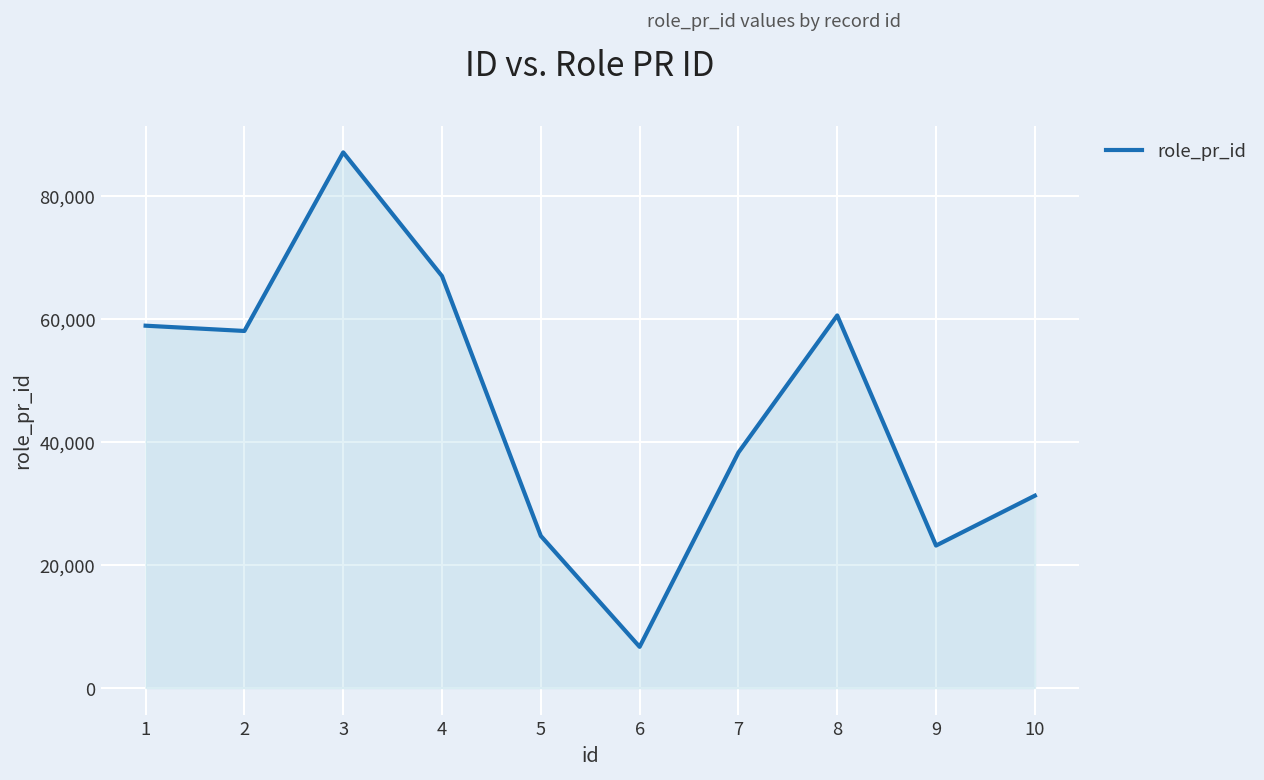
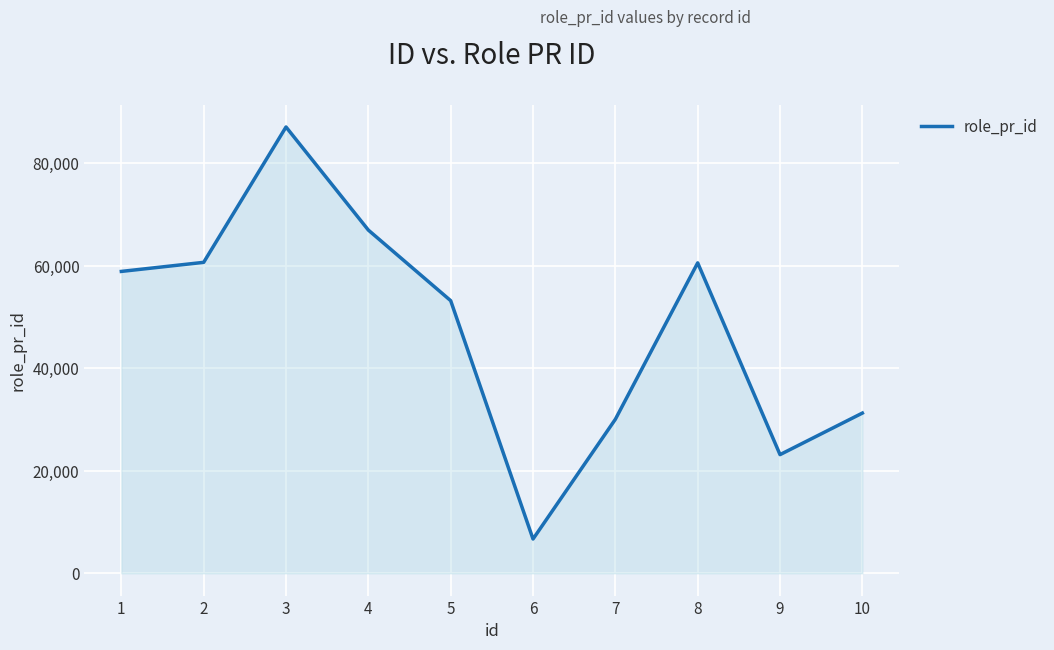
  {
    "1": "59,000",
-   "2": "58,000",
+   "2": "61,000",
    "3": "87,000",
    "4": "67,000",
-   "5": "25,000",
+   "5": "53,000",
    "6": "7,000",
-   "7": "38,000",
+   "7": "30,000",
    "8": "61,000",
    "9": "23,000",
    "10": "31,000"
  }
